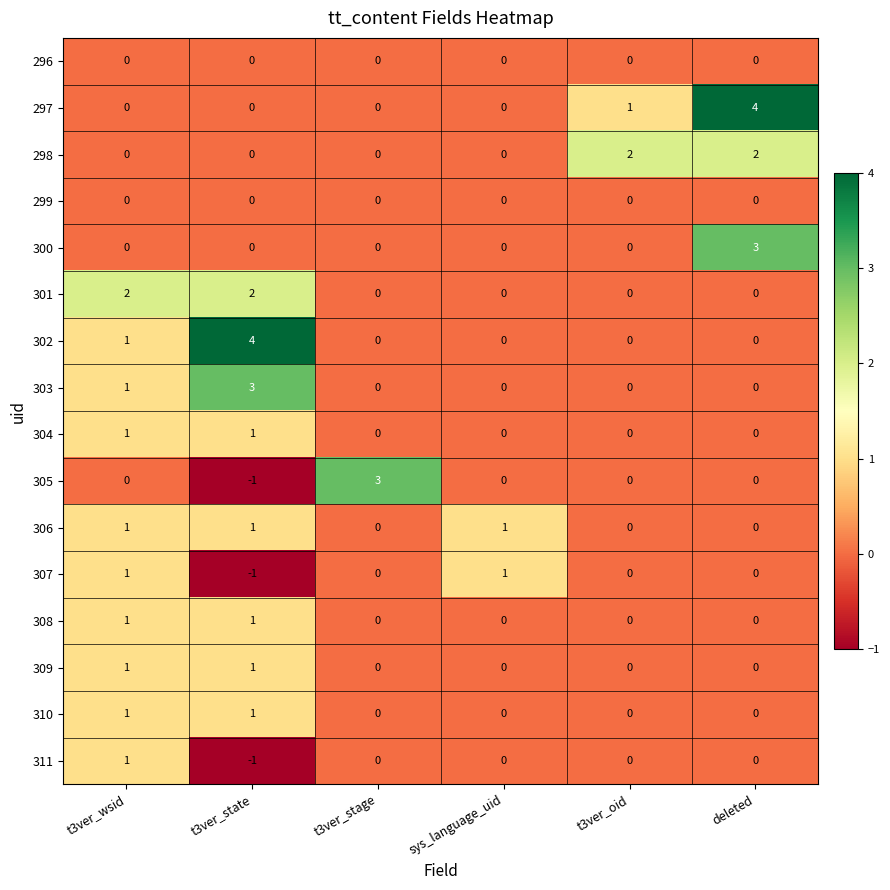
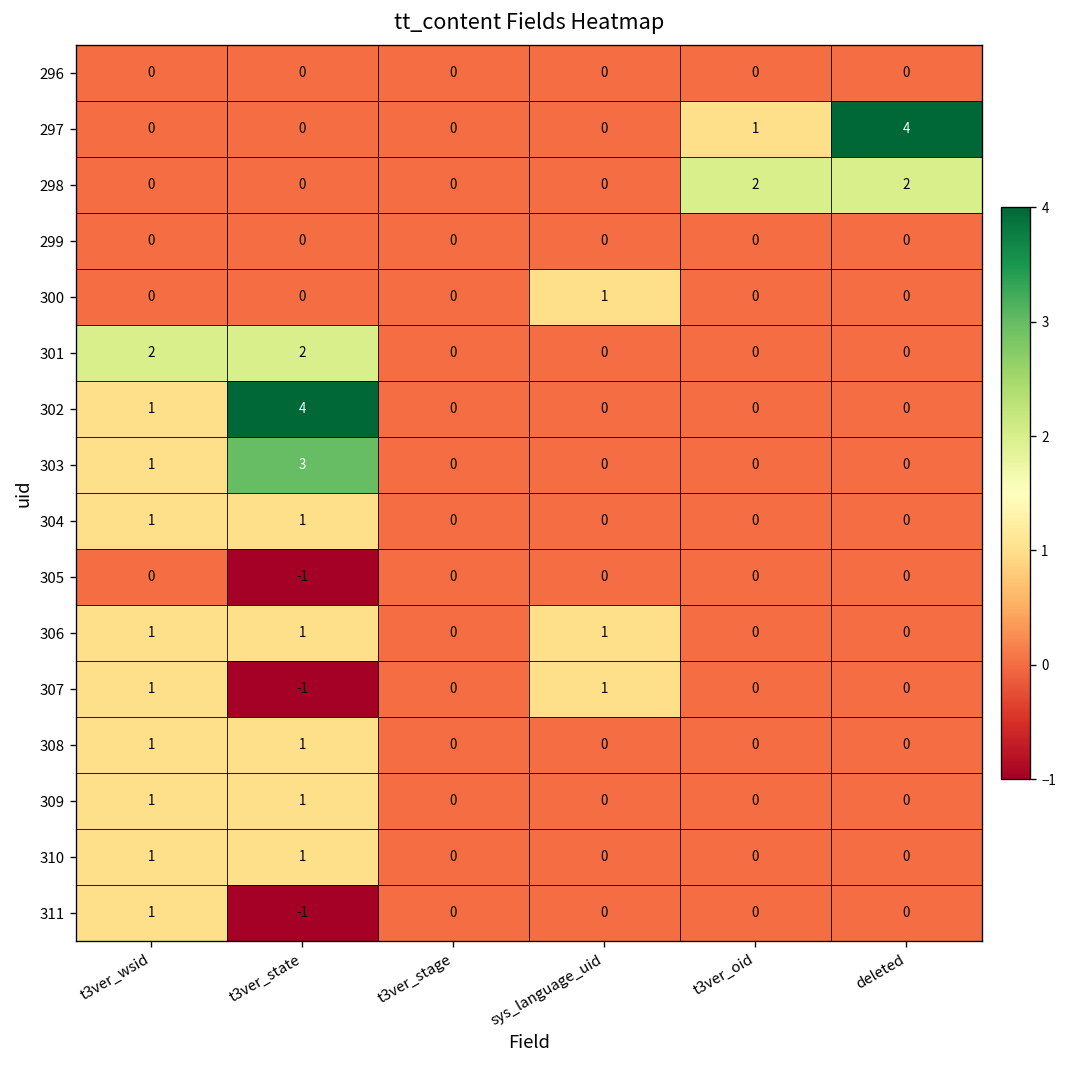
  {
    "296": {
      "t3ver_wsid": 0,
      "t3ver_state": 0,
      "t3ver_stage": 0,
      "sys_language_uid": 0,
      "t3ver_oid": 0,
      "deleted": 0
    },
    "297": {
      "t3ver_wsid": 0,
      "t3ver_state": 0,
      "t3ver_stage": 0,
      "sys_language_uid": 0,
      "t3ver_oid": 1,
      "deleted": 4
    },
    "298": {
      "t3ver_wsid": 0,
      "t3ver_state": 0,
      "t3ver_stage": 0,
      "sys_language_uid": 0,
      "t3ver_oid": 2,
      "deleted": 2
    },
    "299": {
      "t3ver_wsid": 0,
      "t3ver_state": 0,
      "t3ver_stage": 0,
      "sys_language_uid": 0,
      "t3ver_oid": 0,
      "deleted": 0
    },
    "300": {
      "t3ver_wsid": 0,
      "t3ver_state": 0,
      "t3ver_stage": 0,
-     "sys_language_uid": 0,
+     "sys_language_uid": 1,
      "t3ver_oid": 0,
-     "deleted": 3
+     "deleted": 0
    },
    "301": {
      "t3ver_wsid": 2,
      "t3ver_state": 2,
      "t3ver_stage": 0,
      "sys_language_uid": 0,
      "t3ver_oid": 0,
      "deleted": 0
    },
    "302": {
      "t3ver_wsid": 1,
      "t3ver_state": 4,
      "t3ver_stage": 0,
      "sys_language_uid": 0,
      "t3ver_oid": 0,
      "deleted": 0
    },
    "303": {
      "t3ver_wsid": 1,
      "t3ver_state": 3,
      "t3ver_stage": 0,
      "sys_language_uid": 0,
      "t3ver_oid": 0,
      "deleted": 0
    },
    "304": {
      "t3ver_wsid": 1,
      "t3ver_state": 1,
      "t3ver_stage": 0,
      "sys_language_uid": 0,
      "t3ver_oid": 0,
      "deleted": 0
    },
    "305": {
      "t3ver_wsid": 0,
      "t3ver_state": -1,
-     "t3ver_stage": 3,
+     "t3ver_stage": 0,
      "sys_language_uid": 0,
      "t3ver_oid": 0,
      "deleted": 0
    },
    "306": {
      "t3ver_wsid": 1,
      "t3ver_state": 1,
      "t3ver_stage": 0,
      "sys_language_uid": 1,
      "t3ver_oid": 0,
      "deleted": 0
    },
    "307": {
      "t3ver_wsid": 1,
      "t3ver_state": -1,
      "t3ver_stage": 0,
      "sys_language_uid": 1,
      "t3ver_oid": 0,
      "deleted": 0
    },
    "308": {
      "t3ver_wsid": 1,
      "t3ver_state": 1,
      "t3ver_stage": 0,
      "sys_language_uid": 0,
      "t3ver_oid": 0,
      "deleted": 0
    },
    "309": {
      "t3ver_wsid": 1,
      "t3ver_state": 1,
      "t3ver_stage": 0,
      "sys_language_uid": 0,
      "t3ver_oid": 0,
      "deleted": 0
    },
    "310": {
      "t3ver_wsid": 1,
      "t3ver_state": 1,
      "t3ver_stage": 0,
      "sys_language_uid": 0,
      "t3ver_oid": 0,
      "deleted": 0
    },
    "311": {
      "t3ver_wsid": 1,
      "t3ver_state": -1,
      "t3ver_stage": 0,
      "sys_language_uid": 0,
      "t3ver_oid": 0,
      "deleted": 0
    }
  }
